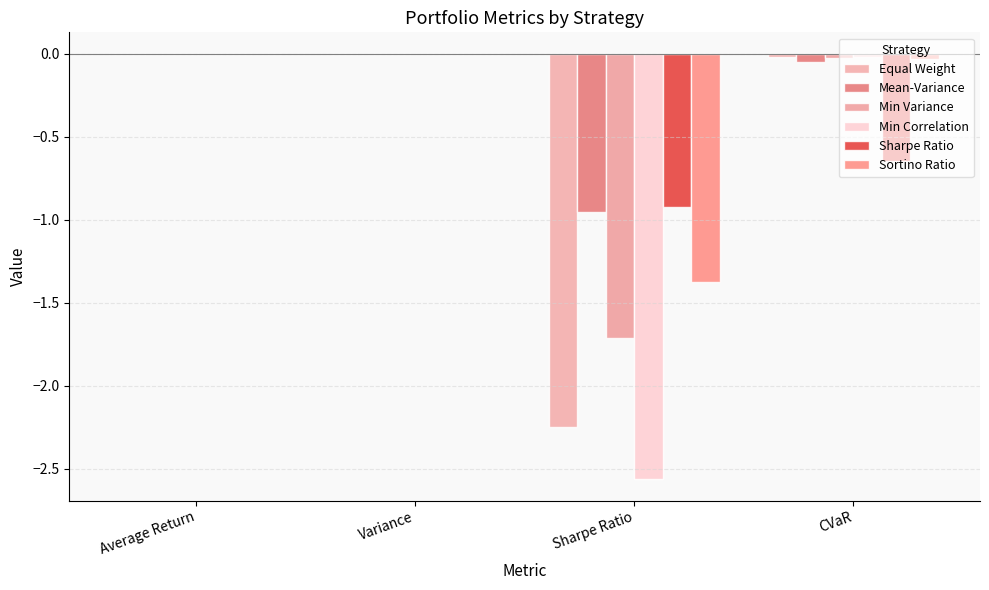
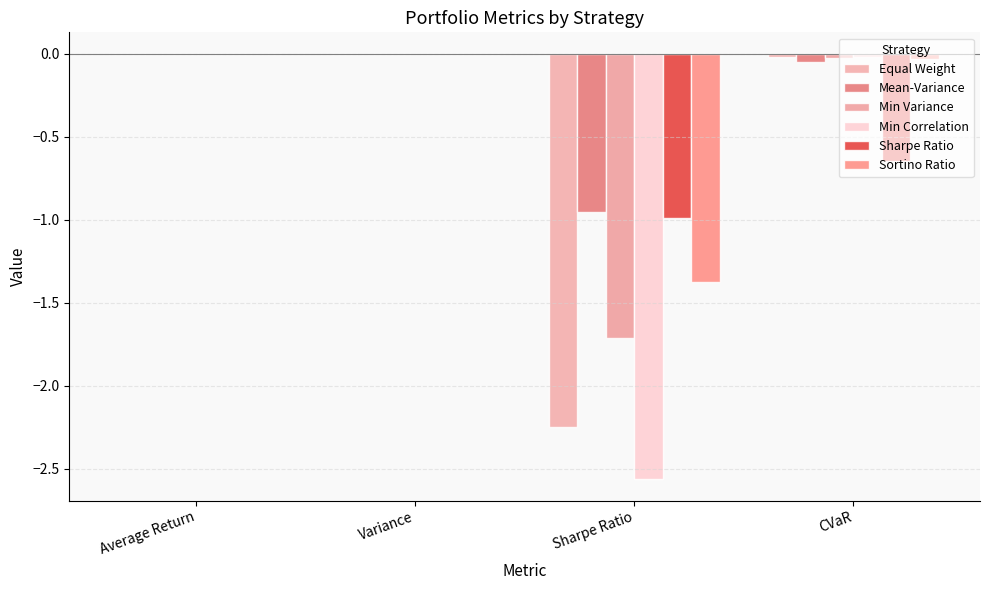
  {
    "Sharpe Ratio": {
-     "Sharpe Ratio": -0.93
+     "Sharpe Ratio": -0.99
    }
  }
